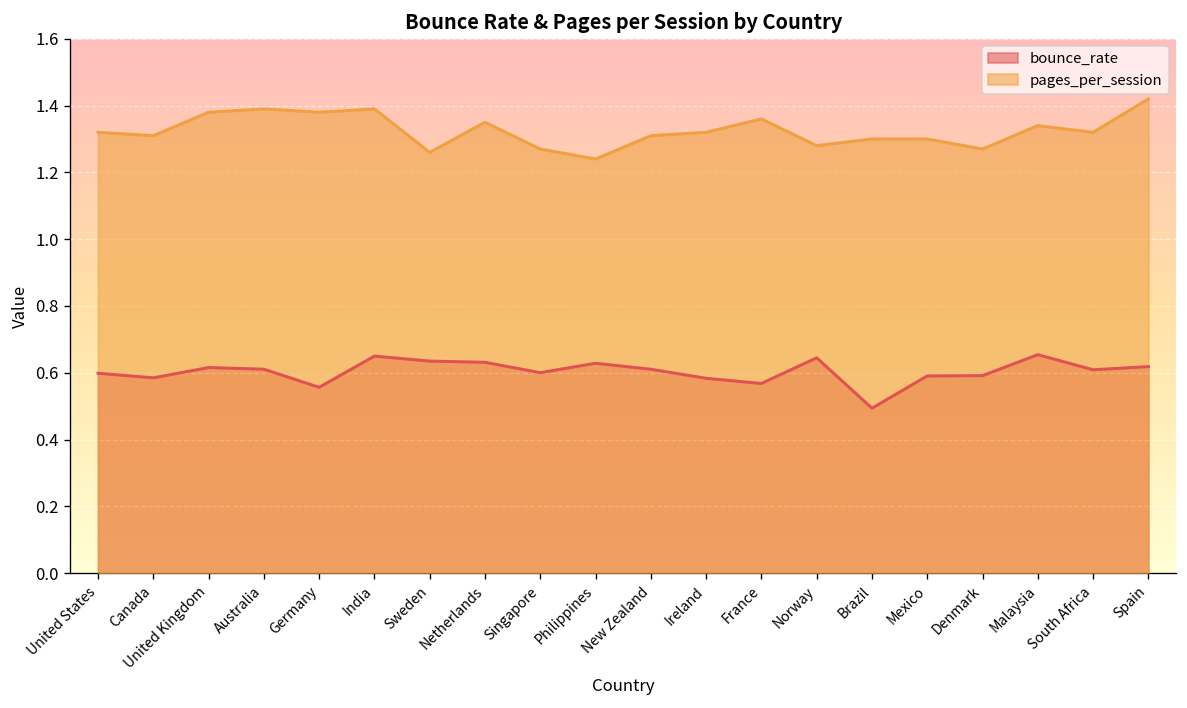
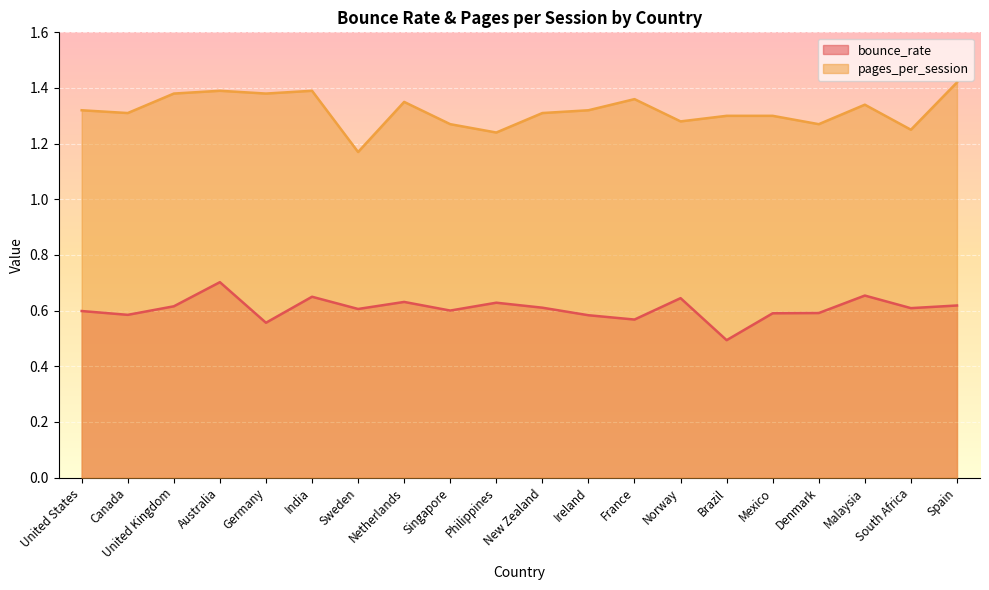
  {
    "bounce_rate": {
      "United States": 0.60,
      "Canada": 0.58,
      "United Kingdom": 0.62,
-     "Australia": 0.61,
+     "Australia": 0.70,
      "Germany": 0.56,
      "India": 0.65,
-     "Sweden": 0.64,
+     "Sweden": 0.61,
      "Netherlands": 0.63,
      "Singapore": 0.60,
      "Philippines": 0.63,
      "New Zealand": 0.61,
      "Ireland": 0.58,
      "France": 0.57,
      "Norway": 0.64,
      "Brazil": 0.49,
      "Mexico": 0.59,
      "Denmark": 0.59,
      "Malaysia": 0.65,
      "South Africa": 0.61,
      "Spain": 0.62
    },
    "pages_per_session": {
      "United States": 1.32,
      "Canada": 1.31,
      "United Kingdom": 1.38,
      "Australia": 1.39,
      "Germany": 1.38,
      "India": 1.39,
-     "Sweden": 1.26,
+     "Sweden": 1.17,
      "Netherlands": 1.35,
      "Singapore": 1.27,
      "Philippines": 1.24,
      "New Zealand": 1.31,
      "Ireland": 1.32,
      "France": 1.36,
      "Norway": 1.28,
      "Brazil": 1.30,
      "Mexico": 1.30,
      "Denmark": 1.27,
      "Malaysia": 1.34,
-     "South Africa": 1.32,
+     "South Africa": 1.25,
      "Spain": 1.42
    }
  }
